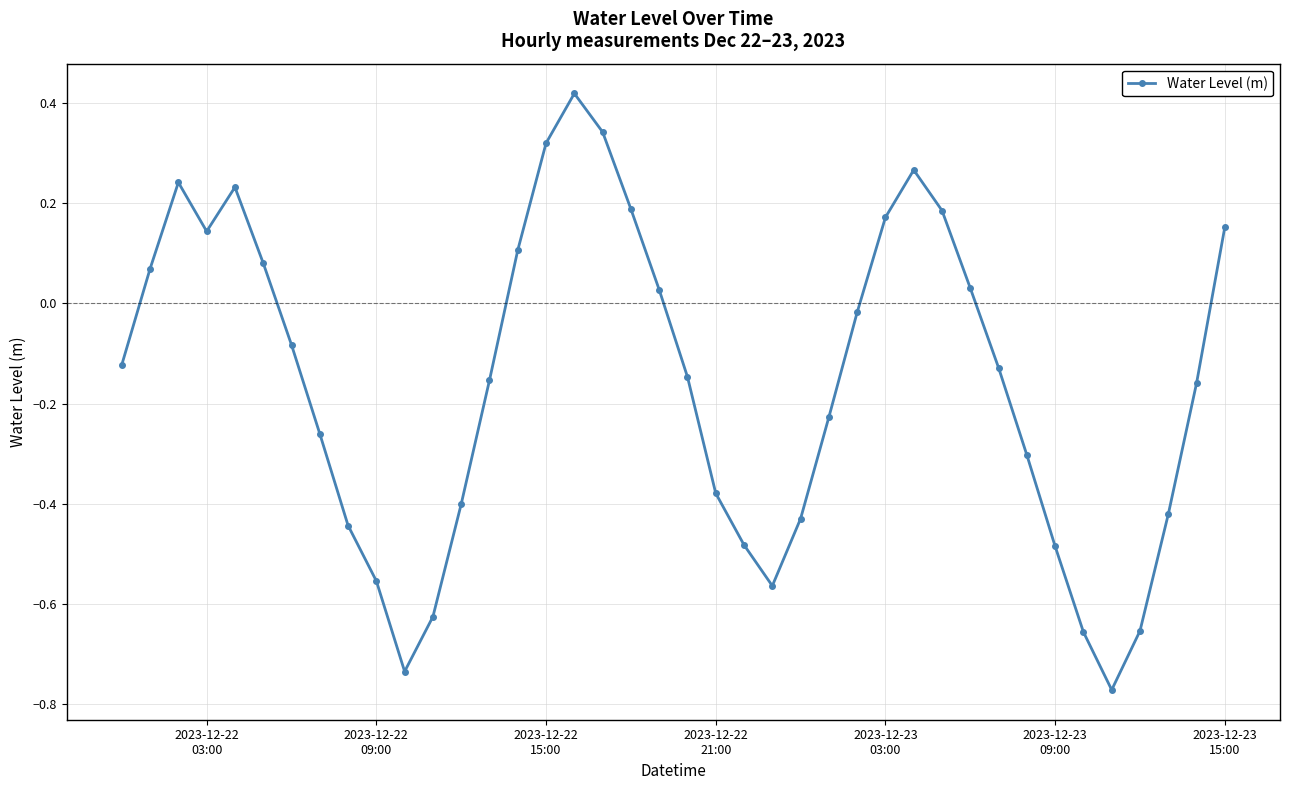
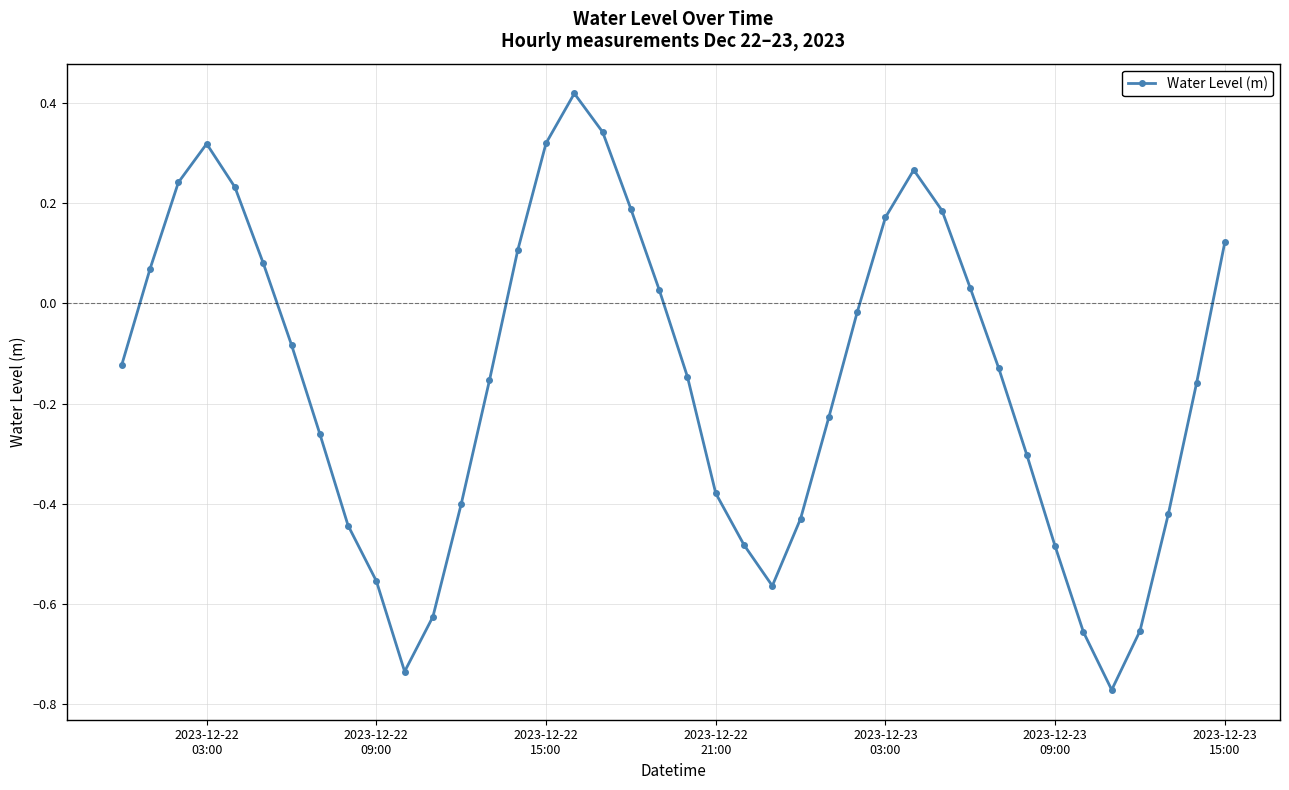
  {
-   "2023-12-22 03:00": 0.14,
+   "2023-12-22 03:00": 0.32,
    "2023-12-22 09:00": -0.55,
    "2023-12-22 15:00": 0.32,
    "2023-12-22 21:00": -0.38,
    "2023-12-23 03:00": 0.17,
    "2023-12-23 09:00": -0.48,
-   "2023-12-23 15:00": 0.15
+   "2023-12-23 15:00": 0.12
  }
